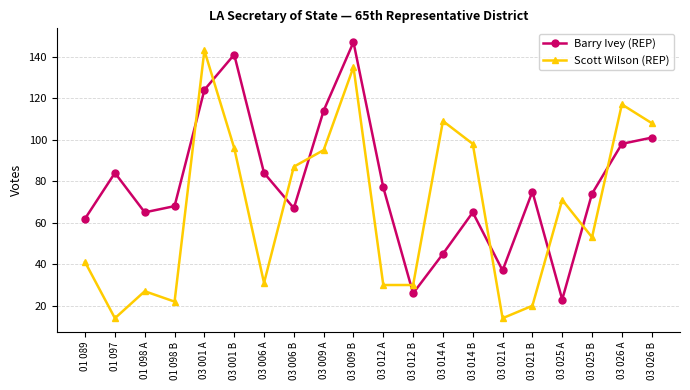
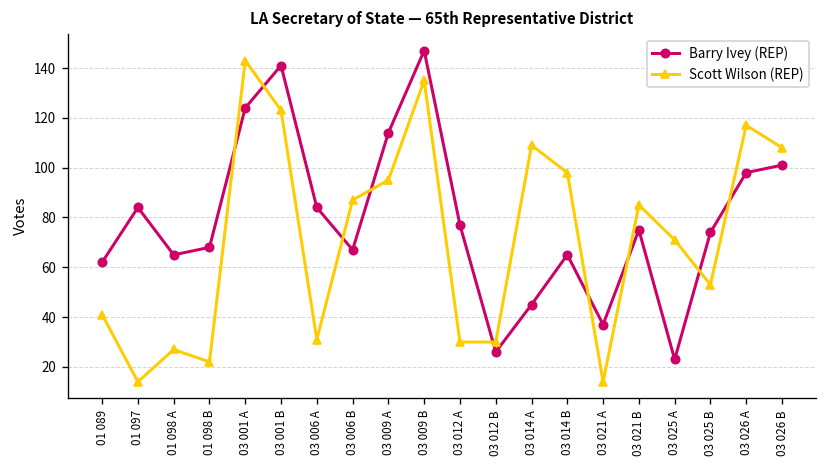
  {
    "Barry Ivey (REP)": {
      "01 089": 62,
      "01 097": 84,
      "01 098 A": 65,
      "01 098 B": 68,
      "03 001 A": 124,
      "03 001 B": 141,
      "03 006 A": 84,
      "03 006 B": 67,
      "03 009 A": 114,
      "03 009 B": 147,
      "03 012 A": 77,
      "03 012 B": 26,
      "03 014 A": 45,
      "03 014 B": 65,
      "03 021 A": 37,
      "03 021 B": 75,
      "03 025 A": 23,
      "03 025 B": 74,
      "03 026 A": 98,
      "03 026 B": 101
    },
    "Scott Wilson (REP)": {
      "01 089": 41,
      "01 097": 14,
      "01 098 A": 27,
      "01 098 B": 22,
      "03 001 A": 143,
-     "03 001 B": 96,
+     "03 001 B": 123,
      "03 006 A": 31,
      "03 006 B": 87,
      "03 009 A": 95,
      "03 009 B": 135,
      "03 012 A": 30,
      "03 012 B": 30,
      "03 014 A": 109,
      "03 014 B": 98,
      "03 021 A": 14,
-     "03 021 B": 20,
+     "03 021 B": 85,
      "03 025 A": 71,
      "03 025 B": 53,
      "03 026 A": 117,
      "03 026 B": 108
    }
  }
